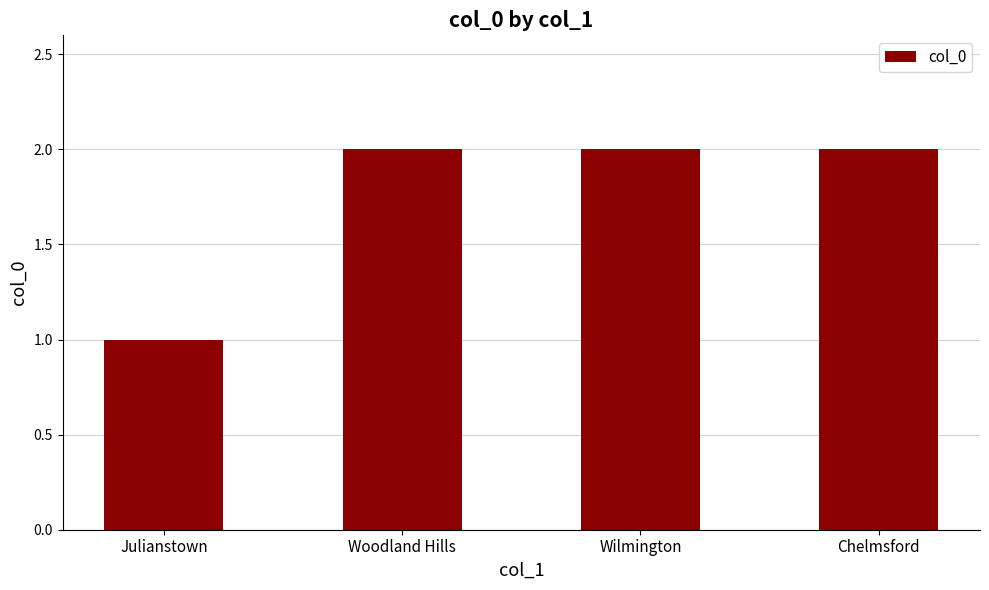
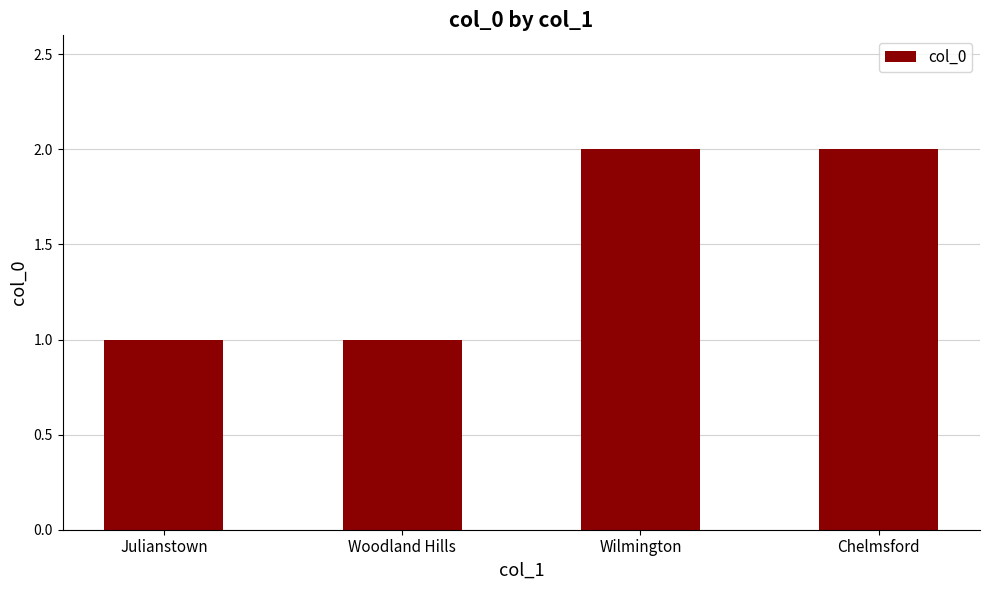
  {
    "Julianstown": 1,
-   "Woodland Hills": 2,
+   "Woodland Hills": 1,
    "Wilmington": 2,
    "Chelmsford": 2
  }
